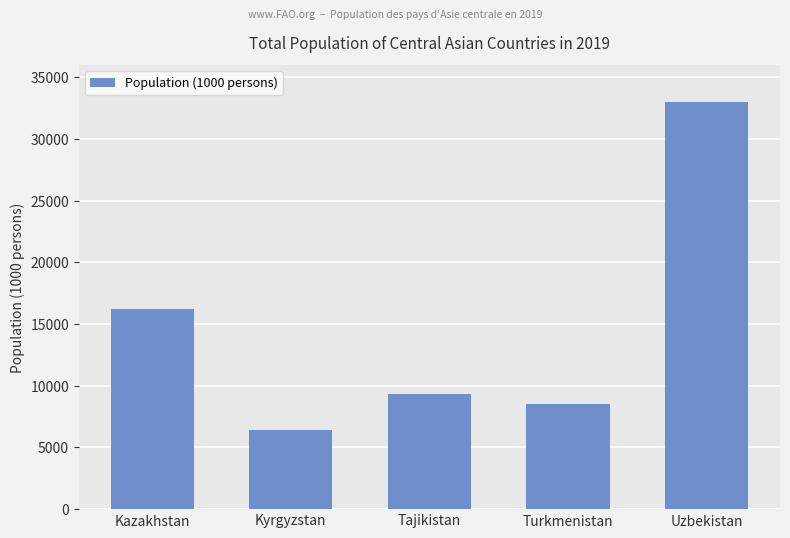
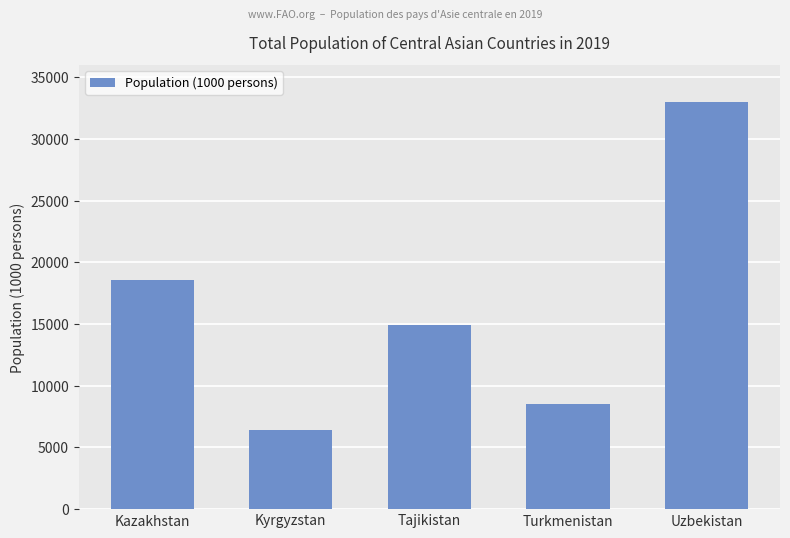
  {
-   "Kazakhstan": 16300,
+   "Kazakhstan": 18600,
    "Kyrgyzstan": 6400,
-   "Tajikistan": 9300,
+   "Tajikistan": 15000,
    "Turkmenistan": 8500,
    "Uzbekistan": 33000
  }
